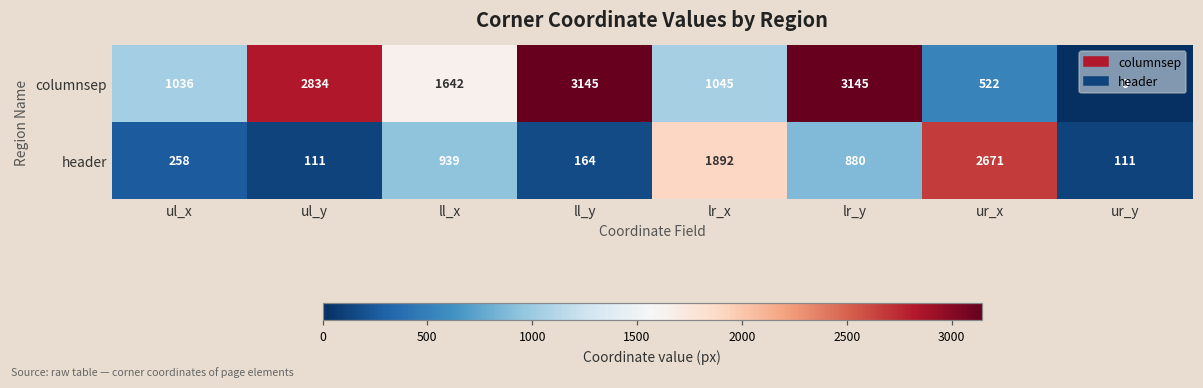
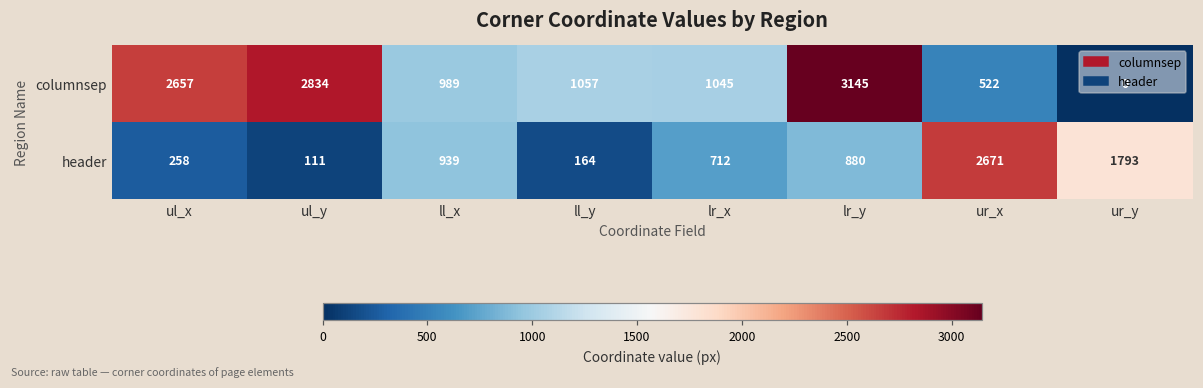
  {
    "columnsep": {
-     "ul_x": 1036,
+     "ul_x": 2657,
      "ul_y": 2834,
-     "ll_x": 1642,
-     "ll_y": 3145,
+     "ll_x": 989,
+     "ll_y": 1057,
      "lr_x": 1045,
      "lr_y": 3145,
      "ur_x": 522
    },
    "header": {
      "ul_x": 258,
      "ul_y": 111,
      "ll_x": 939,
      "ll_y": 164,
-     "lr_x": 1892,
+     "lr_x": 712,
      "lr_y": 880,
      "ur_x": 2671,
-     "ur_y": 111
+     "ur_y": 1793
    }
  }
